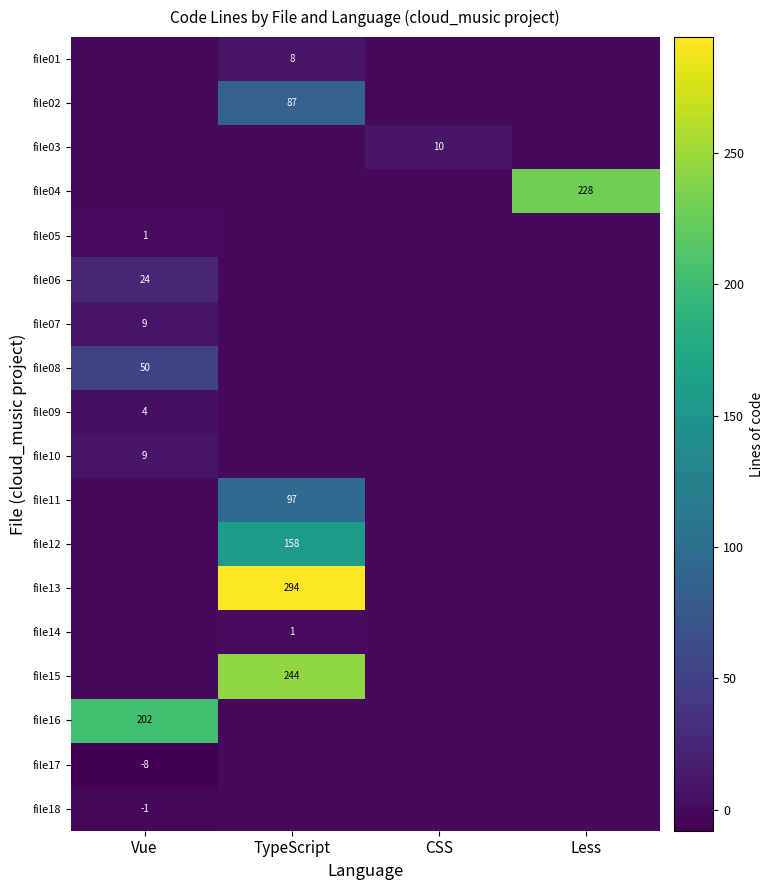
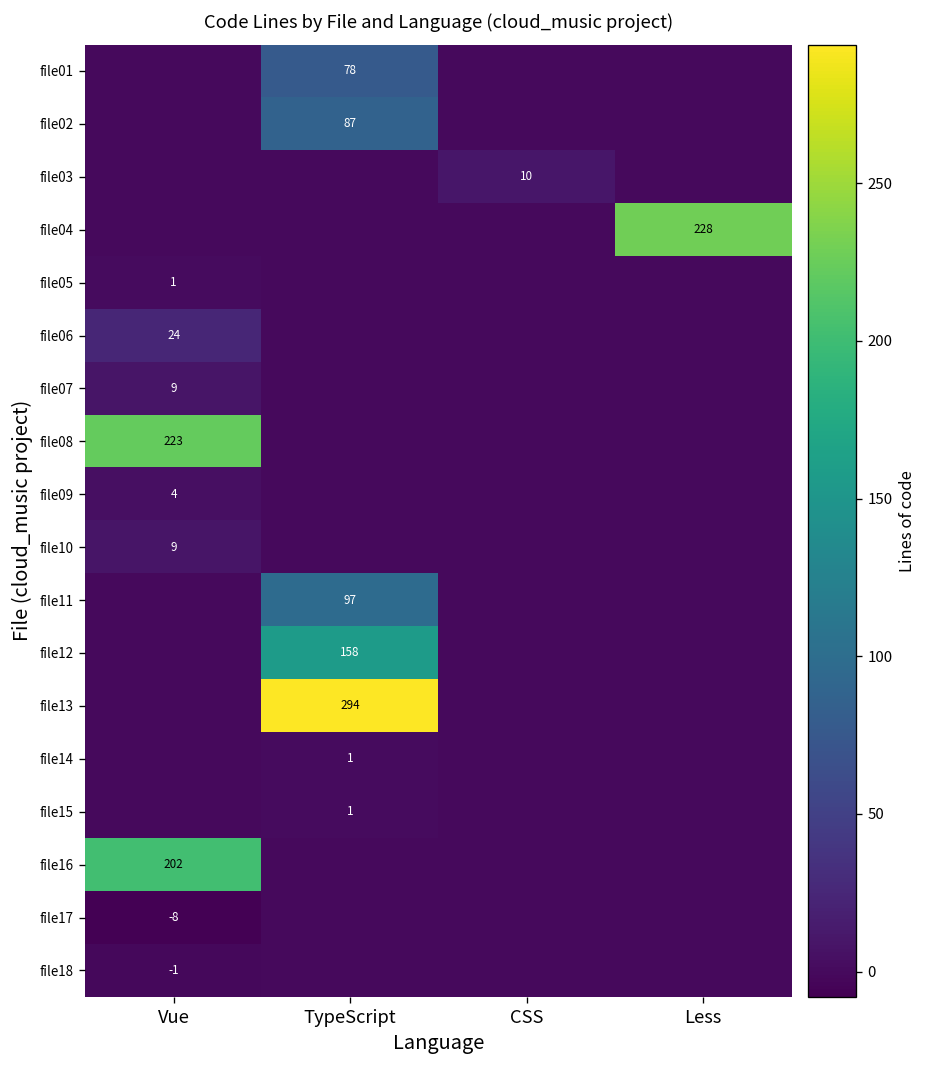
  {
    "file01": {
-     "TypeScript": 8
+     "TypeScript": 78
    },
    "file02": {
      "TypeScript": 87
    },
    "file03": {
      "CSS": 10
    },
    "file04": {
      "Less": 228
    },
    "file05": {
      "Vue": 1
    },
    "file06": {
      "Vue": 24
    },
    "file07": {
      "Vue": 9
    },
    "file08": {
-     "Vue": 50
+     "Vue": 223
    },
    "file09": {
      "Vue": 4
    },
    "file10": {
      "Vue": 9
    },
    "file11": {
      "TypeScript": 97
    },
    "file12": {
      "TypeScript": 158
    },
    "file13": {
      "TypeScript": 294
    },
    "file14": {
      "TypeScript": 1
    },
    "file15": {
-     "TypeScript": 244
+     "TypeScript": 1
    },
    "file16": {
      "Vue": 202
    },
    "file17": {
      "Vue": -8
    },
    "file18": {
      "Vue": -1
    }
  }
